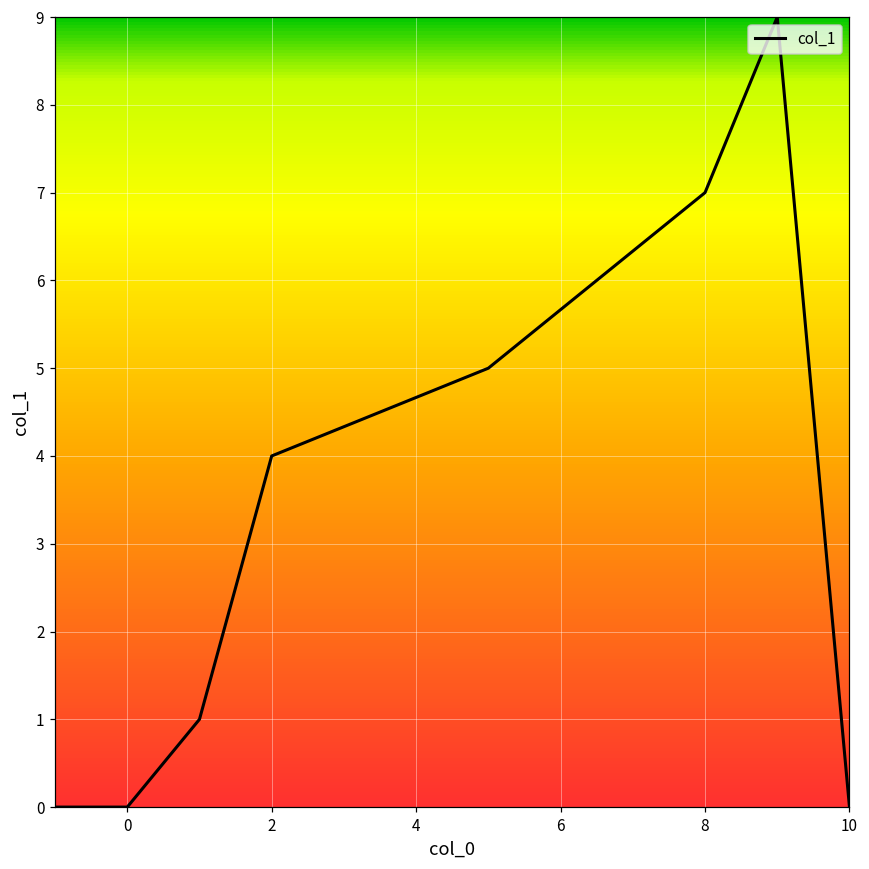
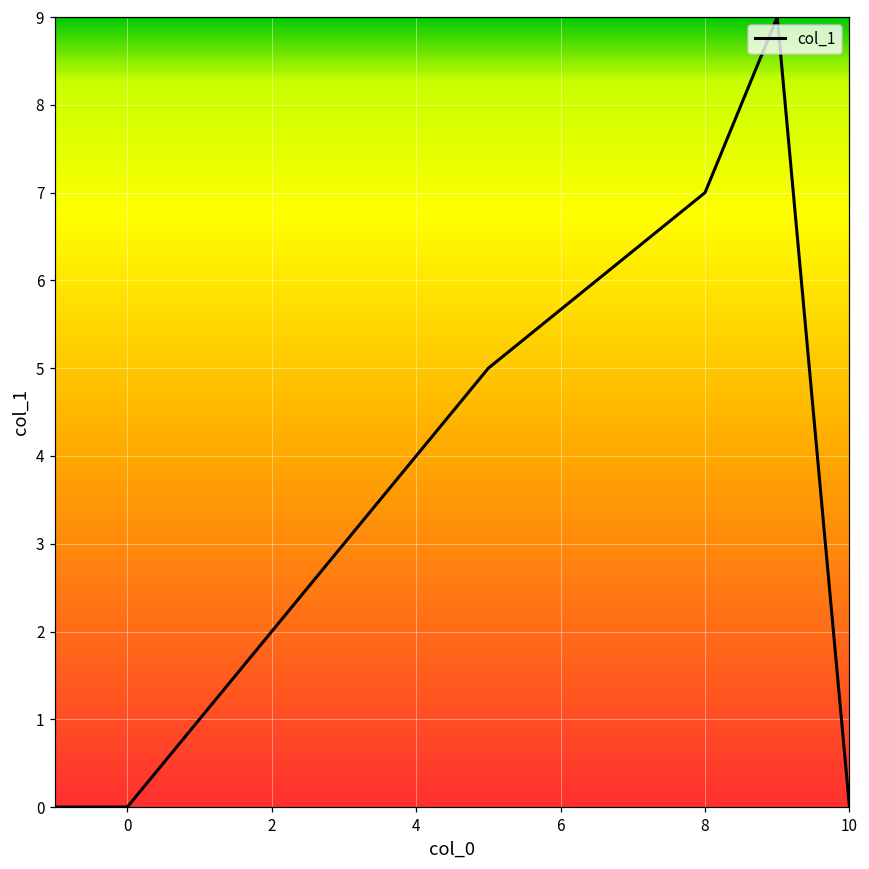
  {
    "0": 0,
-   "2": 4,
+   "2": 2,
    "8": 7,
    "10": 0
  }
